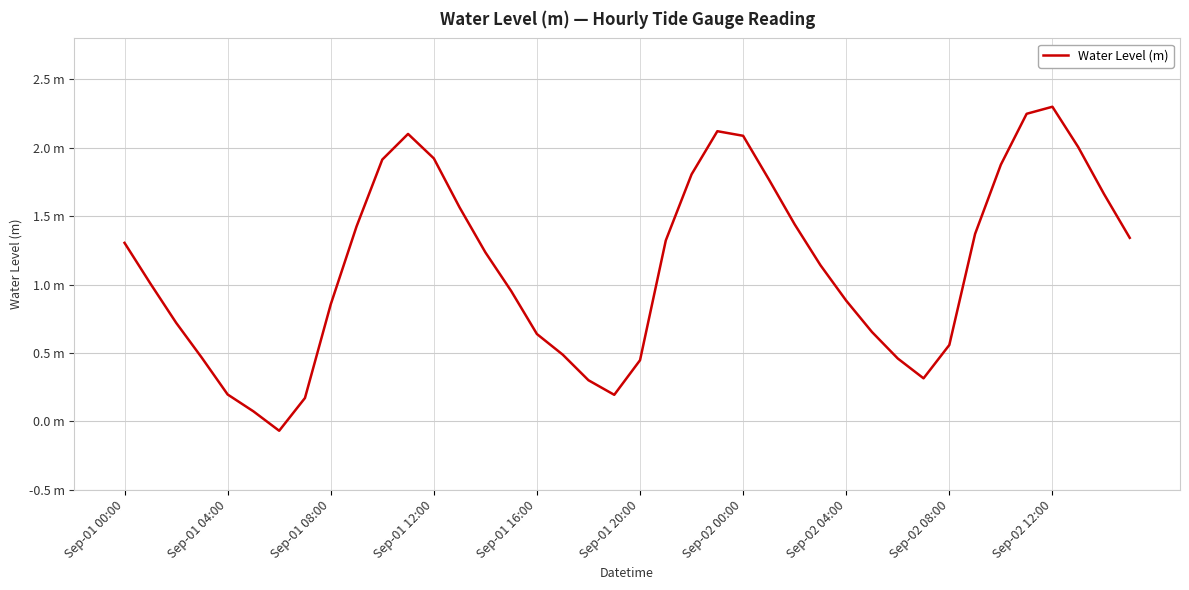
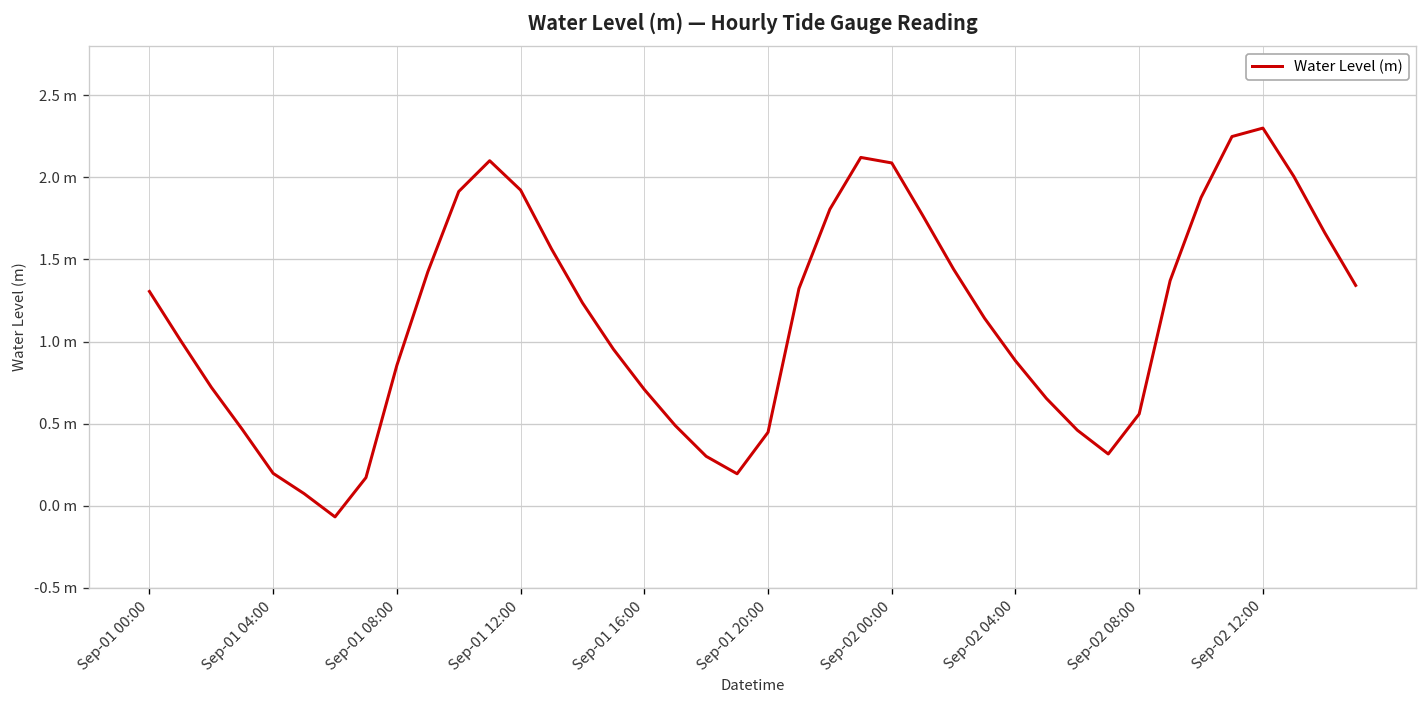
  {
    "Sep-01 00:00": "1.31 m",
    "Sep-01 04:00": "0.20 m",
    "Sep-01 08:00": "0.86 m",
    "Sep-01 12:00": "1.92 m",
-   "Sep-01 16:00": "0.64 m",
+   "Sep-01 16:00": "0.71 m",
    "Sep-01 20:00": "0.45 m",
    "Sep-02 00:00": "2.09 m",
    "Sep-02 04:00": "0.88 m",
    "Sep-02 08:00": "0.56 m",
    "Sep-02 12:00": "2.30 m"
  }
